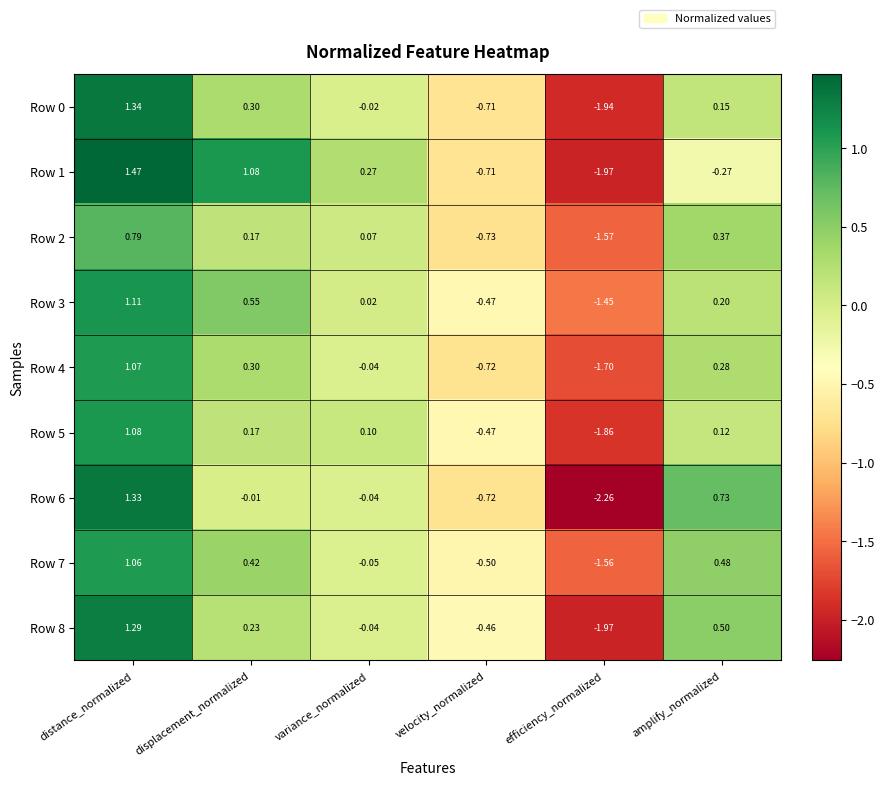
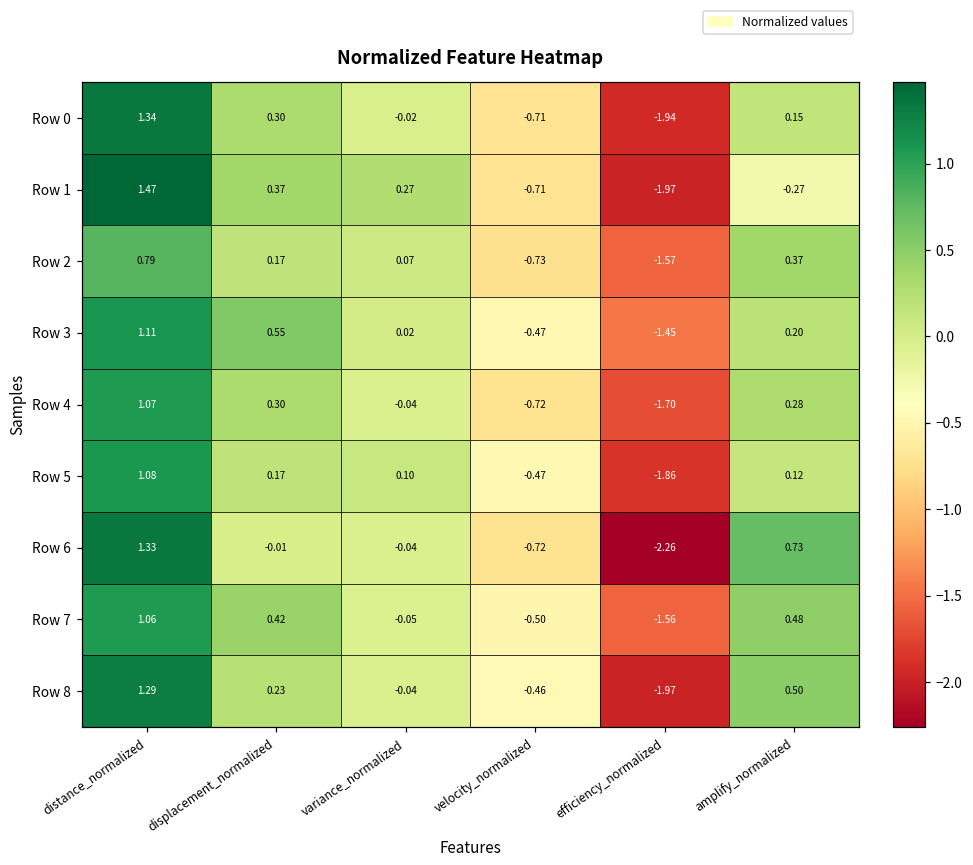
  {
    "Row 0": {
      "distance_normalized": 1.34,
      "displacement_normalized": 0.30,
      "variance_normalized": -0.02,
      "velocity_normalized": -0.71,
      "efficiency_normalized": -1.94,
      "amplify_normalized": 0.15
    },
    "Row 1": {
      "distance_normalized": 1.47,
-     "displacement_normalized": 1.08,
+     "displacement_normalized": 0.37,
      "variance_normalized": 0.27,
      "velocity_normalized": -0.71,
      "efficiency_normalized": -1.97,
      "amplify_normalized": -0.27
    },
    "Row 2": {
      "distance_normalized": 0.79,
      "displacement_normalized": 0.17,
      "variance_normalized": 0.07,
      "velocity_normalized": -0.73,
      "efficiency_normalized": -1.57,
      "amplify_normalized": 0.37
    },
    "Row 3": {
      "distance_normalized": 1.11,
      "displacement_normalized": 0.55,
      "variance_normalized": 0.02,
      "velocity_normalized": -0.47,
      "efficiency_normalized": -1.45,
      "amplify_normalized": 0.20
    },
    "Row 4": {
      "distance_normalized": 1.07,
      "displacement_normalized": 0.30,
      "variance_normalized": -0.04,
      "velocity_normalized": -0.72,
      "efficiency_normalized": -1.70,
      "amplify_normalized": 0.28
    },
    "Row 5": {
      "distance_normalized": 1.08,
      "displacement_normalized": 0.17,
      "variance_normalized": 0.10,
      "velocity_normalized": -0.47,
      "efficiency_normalized": -1.86,
      "amplify_normalized": 0.12
    },
    "Row 6": {
      "distance_normalized": 1.33,
      "displacement_normalized": -0.01,
      "variance_normalized": -0.04,
      "velocity_normalized": -0.72,
      "efficiency_normalized": -2.26,
      "amplify_normalized": 0.73
    },
    "Row 7": {
      "distance_normalized": 1.06,
      "displacement_normalized": 0.42,
      "variance_normalized": -0.05,
      "velocity_normalized": -0.50,
      "efficiency_normalized": -1.56,
      "amplify_normalized": 0.48
    },
    "Row 8": {
      "distance_normalized": 1.29,
      "displacement_normalized": 0.23,
      "variance_normalized": -0.04,
      "velocity_normalized": -0.46,
      "efficiency_normalized": -1.97,
      "amplify_normalized": 0.50
    }
  }
